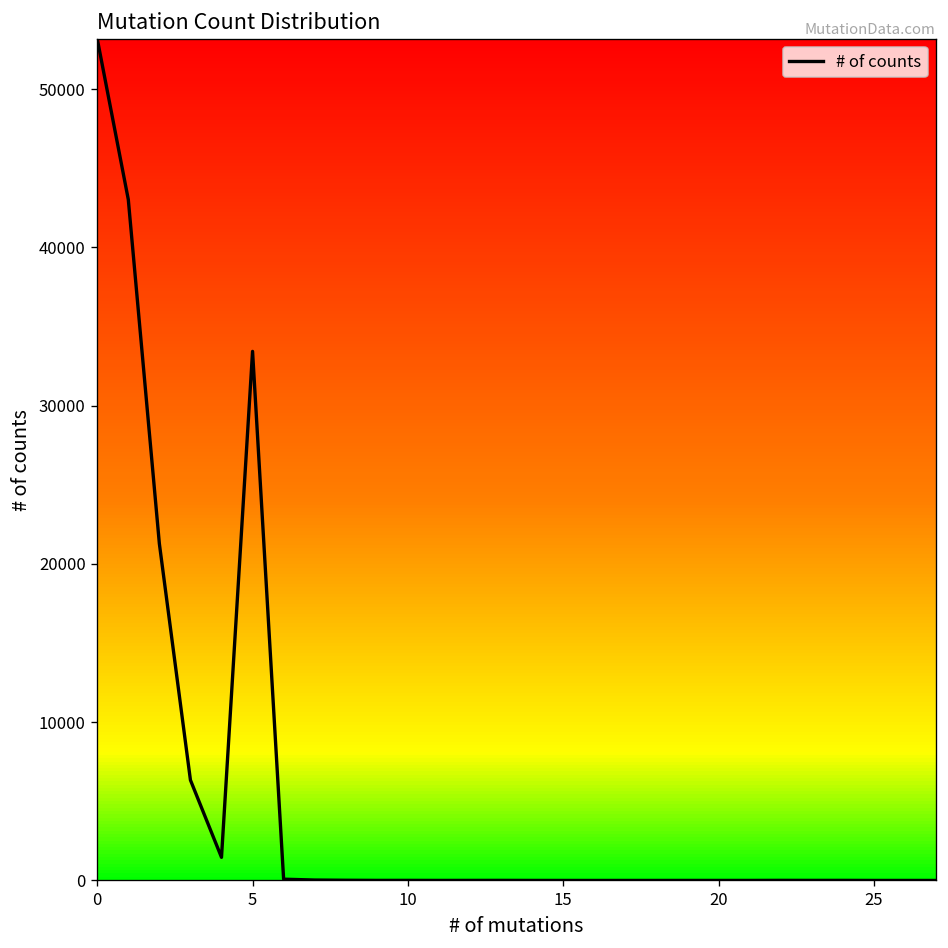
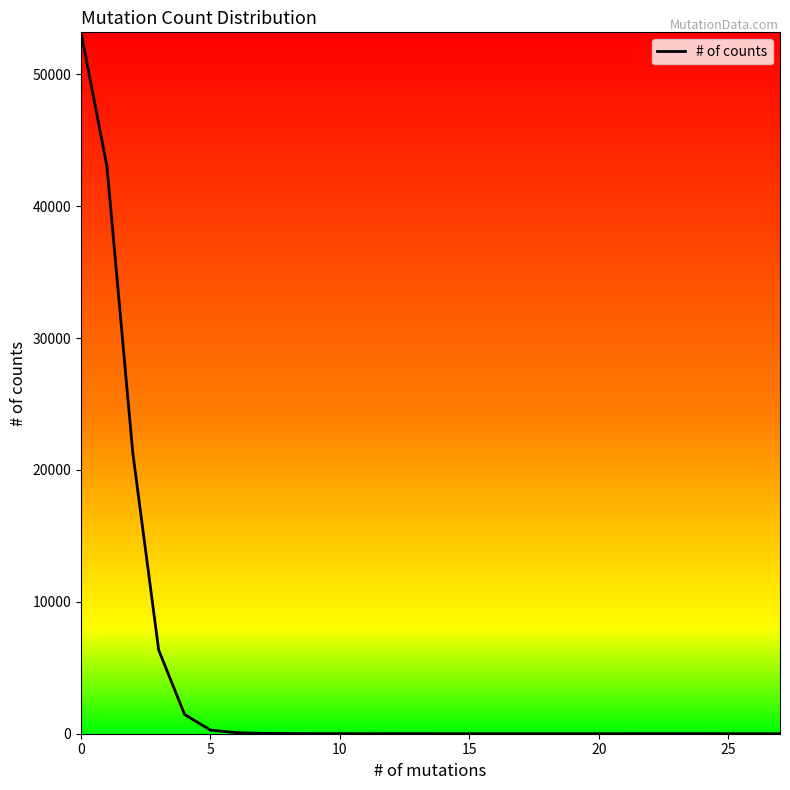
  {
    "0": 53200,
-   "5": 33400,
+   "5": 300,
    "10": 0,
    "15": 0,
    "20": 0,
    "25": 0
  }
